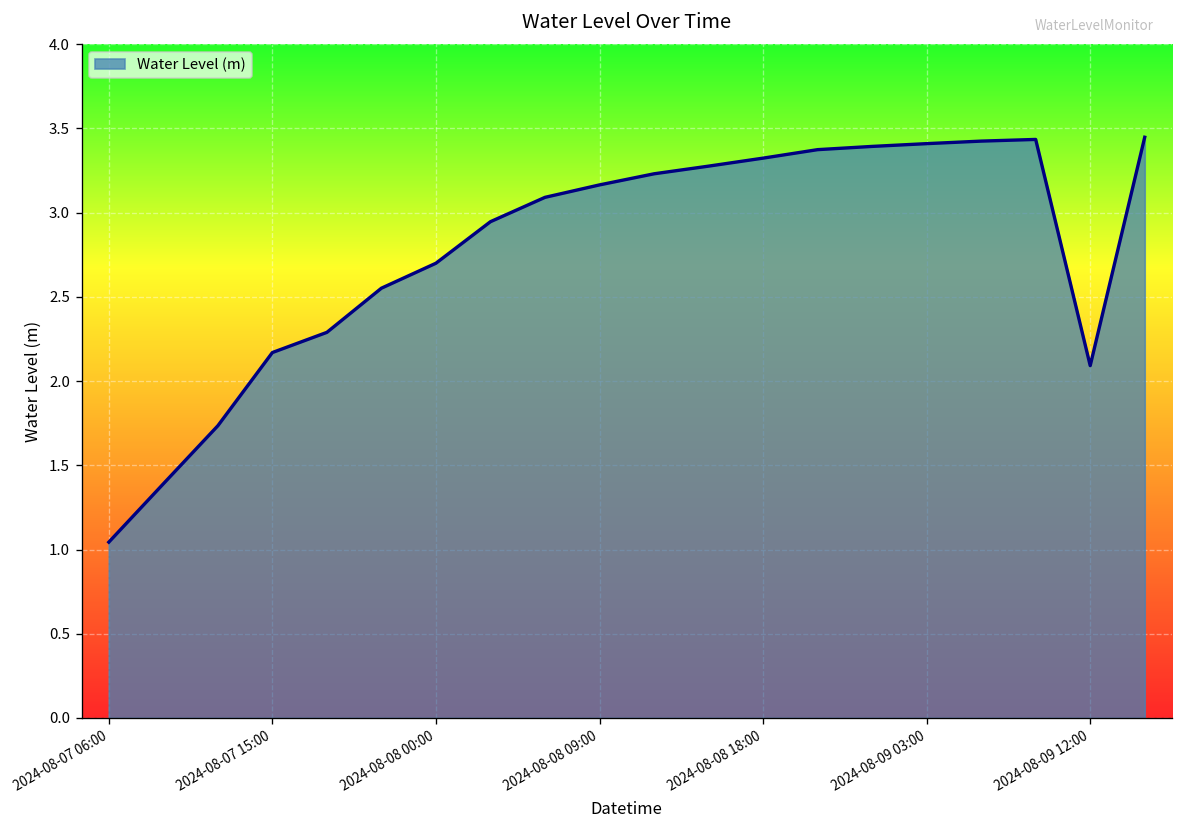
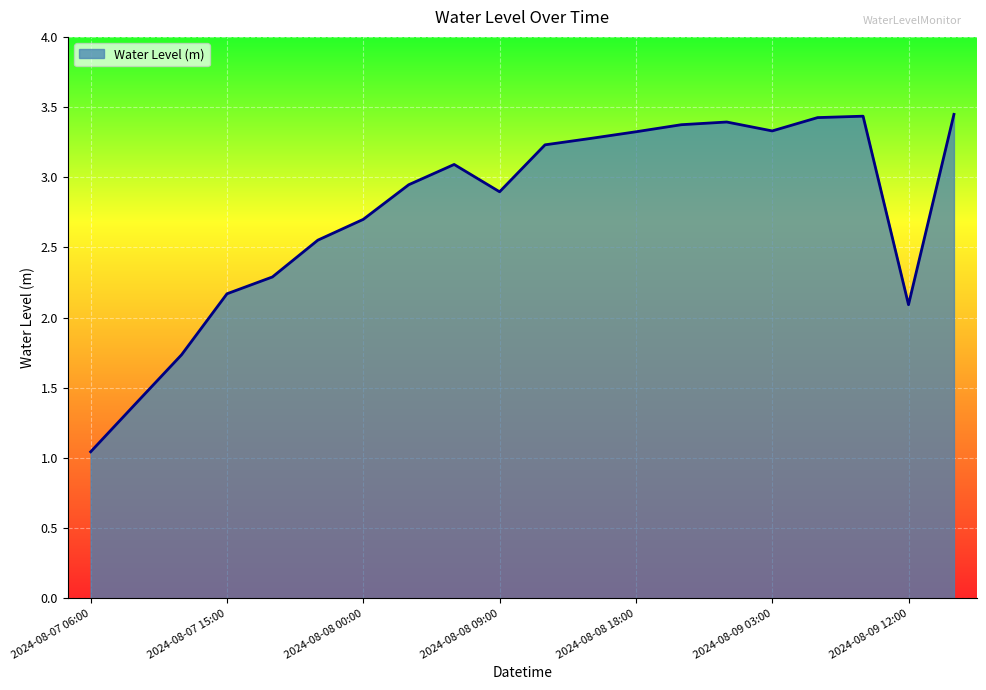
  {
    "2024-08-07 06:00": 1.04,
    "2024-08-07 15:00": 2.17,
    "2024-08-08 00:00": 2.70,
-   "2024-08-08 09:00": 3.17,
+   "2024-08-08 09:00": 2.90,
    "2024-08-08 18:00": 3.32,
-   "2024-08-09 03:00": 3.41,
+   "2024-08-09 03:00": 3.33,
    "2024-08-09 12:00": 2.09
  }
